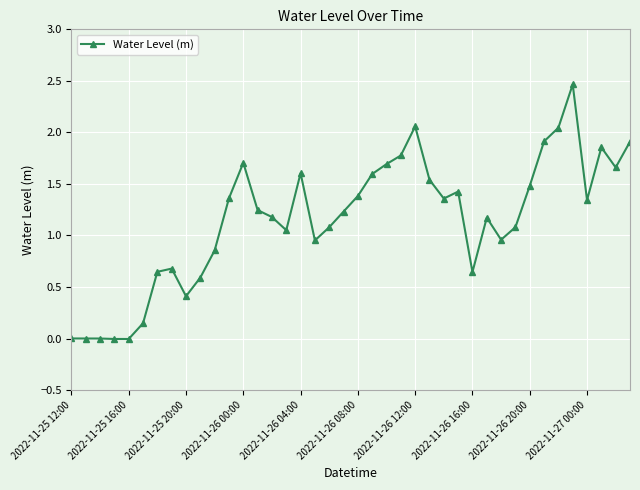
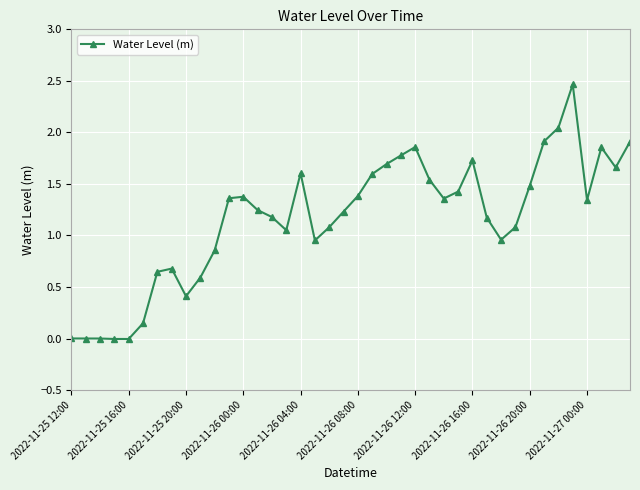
  {
    "2022-11-25 12:00": 0.00,
    "2022-11-25 16:00": 0.00,
    "2022-11-25 20:00": 0.41,
-   "2022-11-26 00:00": 1.71,
+   "2022-11-26 00:00": 1.38,
    "2022-11-26 04:00": 1.60,
    "2022-11-26 08:00": 1.38,
-   "2022-11-26 12:00": 2.06,
-   "2022-11-26 16:00": 0.65,
+   "2022-11-26 12:00": 1.86,
+   "2022-11-26 16:00": 1.73,
    "2022-11-26 20:00": 1.48,
    "2022-11-27 00:00": 1.34
  }
